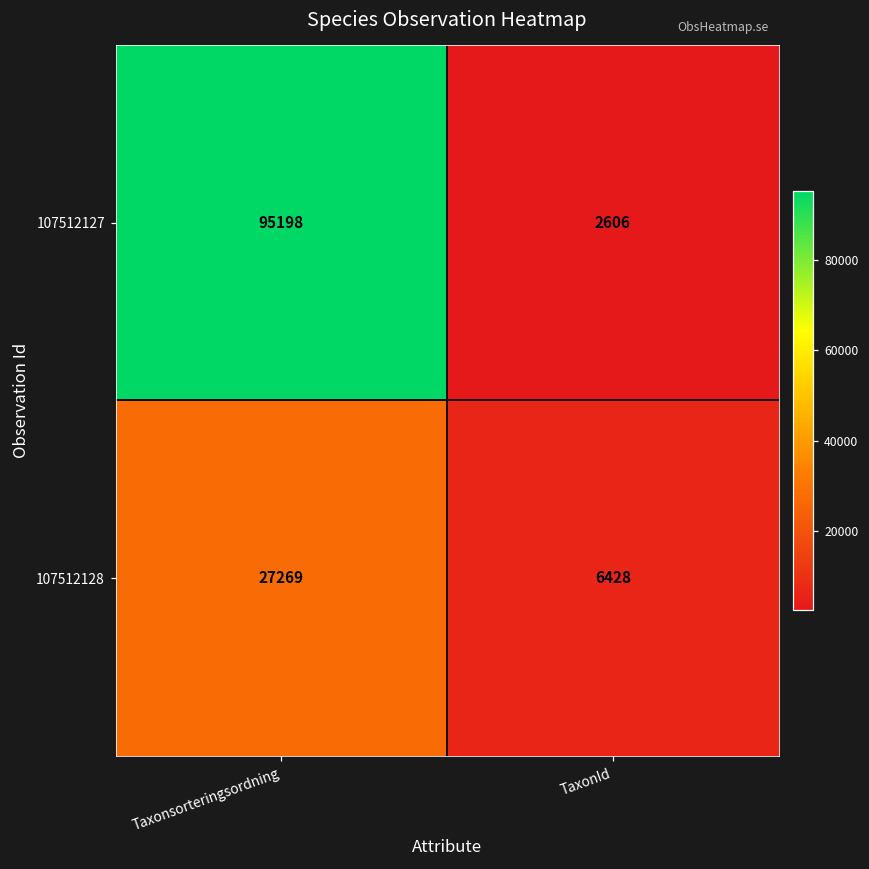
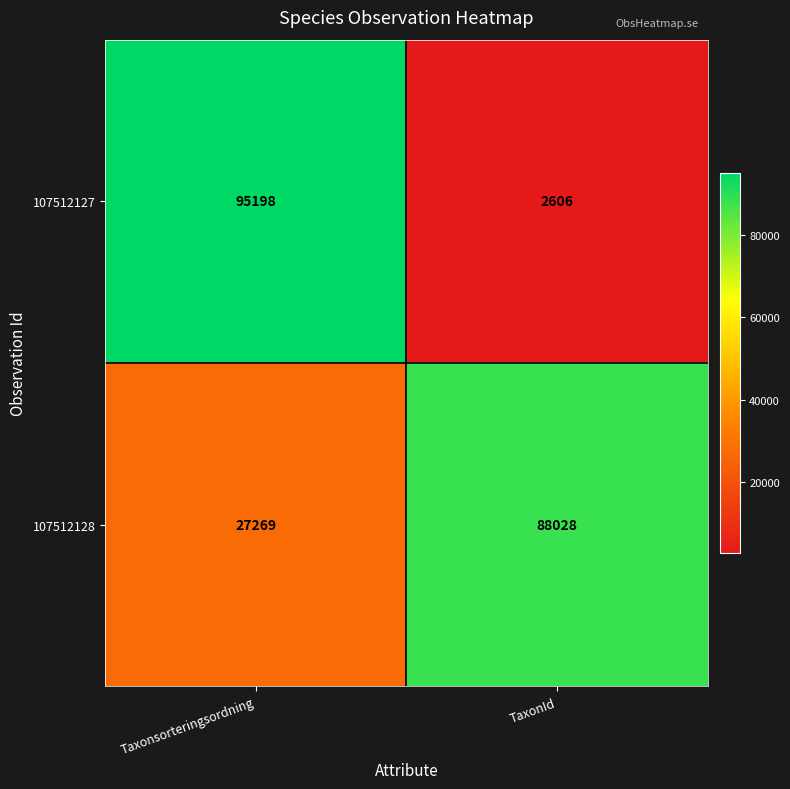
  {
    "107512127": {
      "Taxonsorteringsordning": 95198,
      "TaxonId": 2606
    },
    "107512128": {
      "Taxonsorteringsordning": 27269,
-     "TaxonId": 6428
+     "TaxonId": 88028
    }
  }
